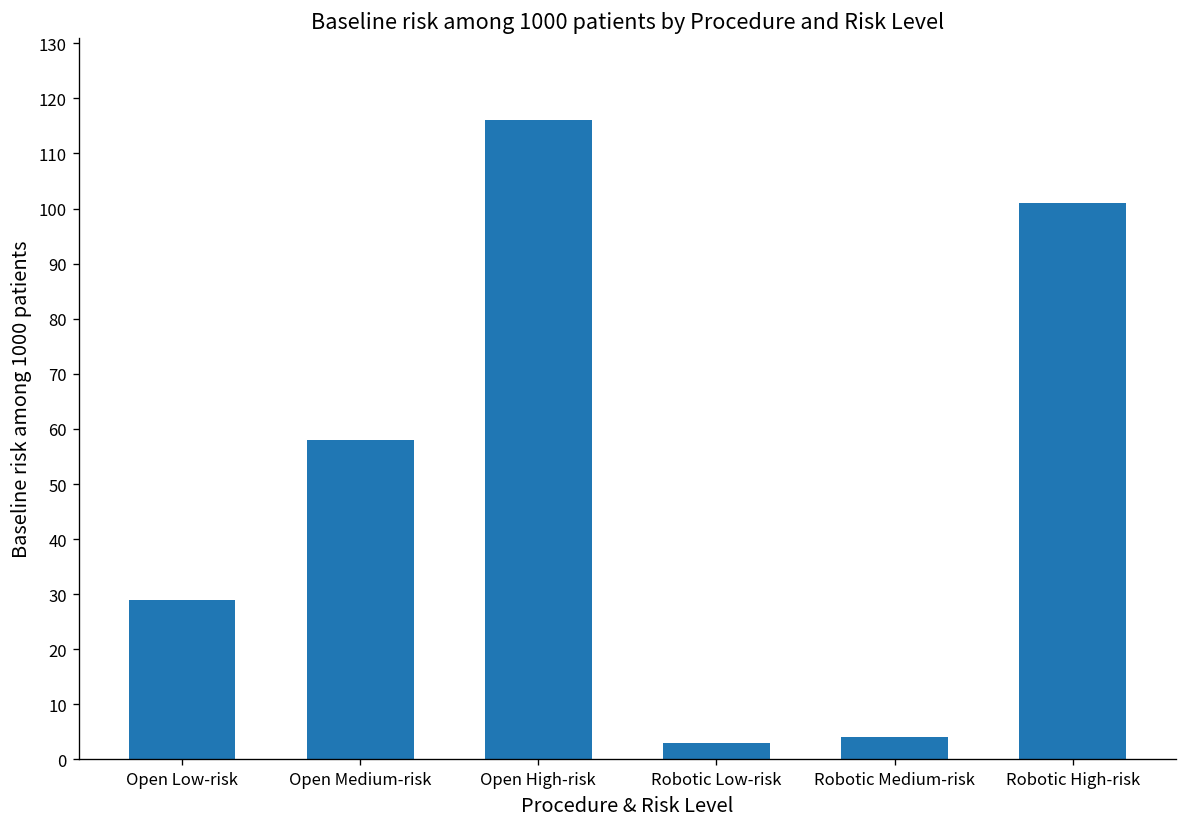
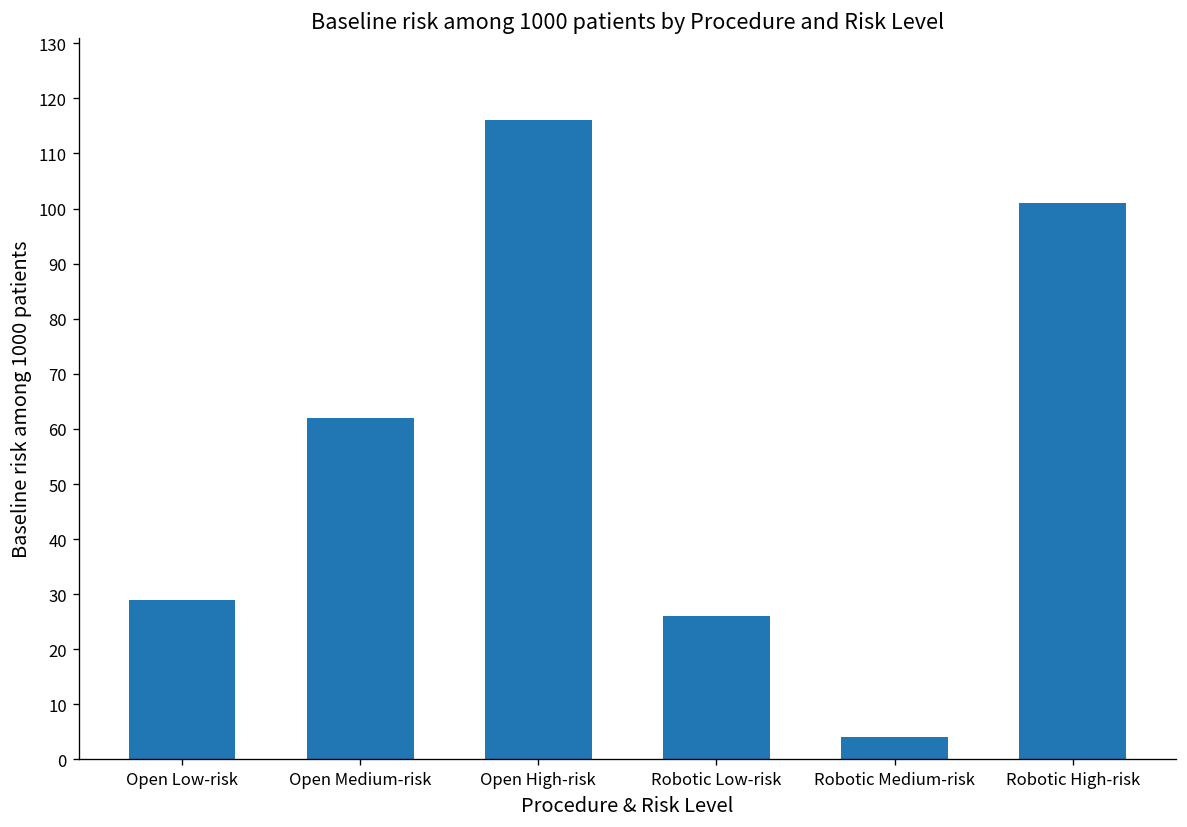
  {
    "Open Low-risk": 29,
-   "Open Medium-risk": 58,
+   "Open Medium-risk": 62,
    "Open High-risk": 116,
-   "Robotic Low-risk": 3,
+   "Robotic Low-risk": 26,
    "Robotic Medium-risk": 4,
    "Robotic High-risk": 101
  }
